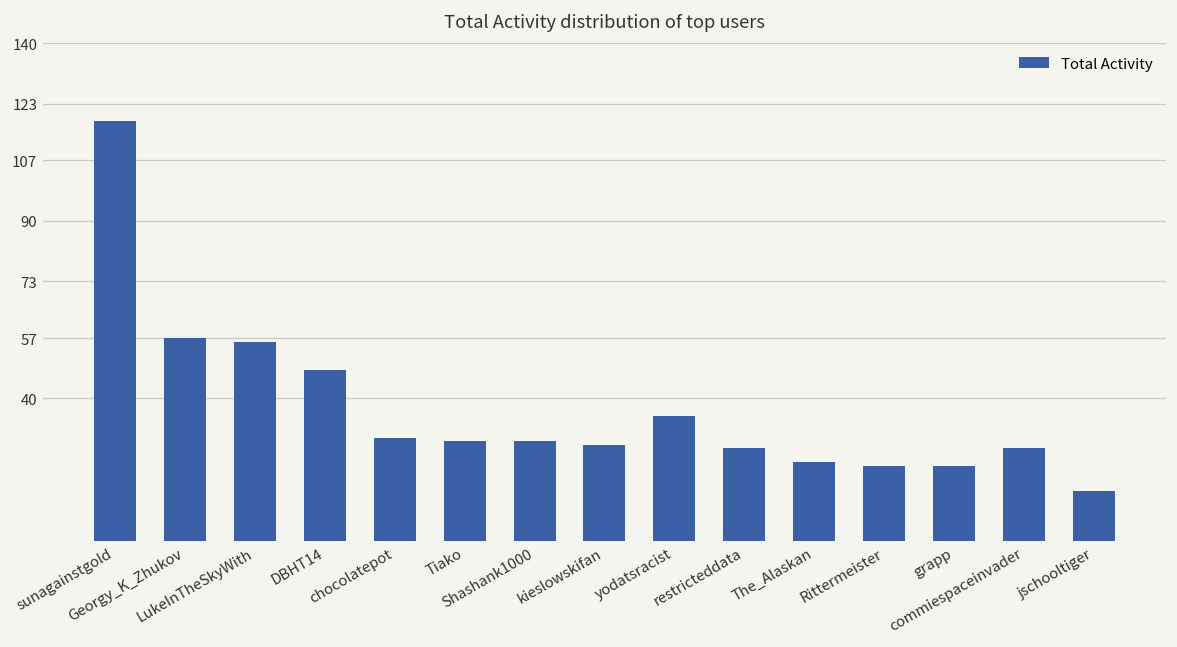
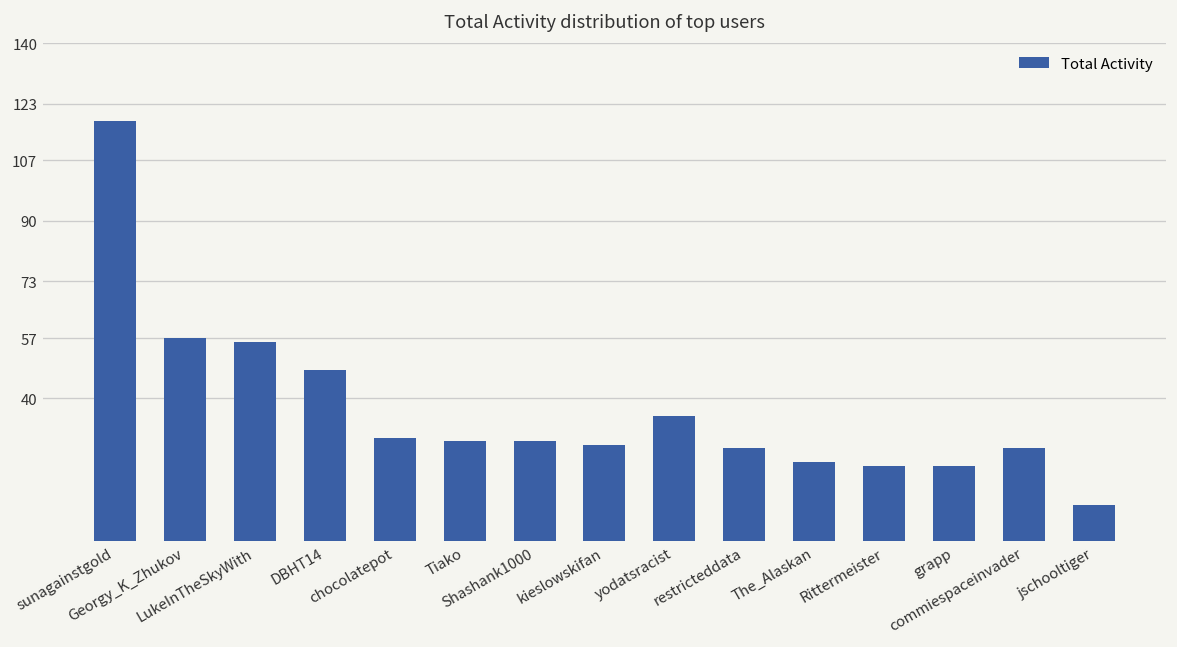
  {
    "sunagainstgold": 118,
    "Georgy_K_Zhukov": 57,
    "LukeInTheSkyWith": 56,
    "DBHT14": 48,
    "chocolatepot": 29,
    "Tiako": 28,
    "Shashank1000": 28,
    "kieslowskifan": 27,
    "yodatsracist": 35,
    "restricteddata": 26,
    "The_Alaskan": 22,
    "Rittermeister": 21,
    "grapp": 21,
    "commiespaceinvader": 26,
-   "jschooltiger": 14
+   "jschooltiger": 10
  }
